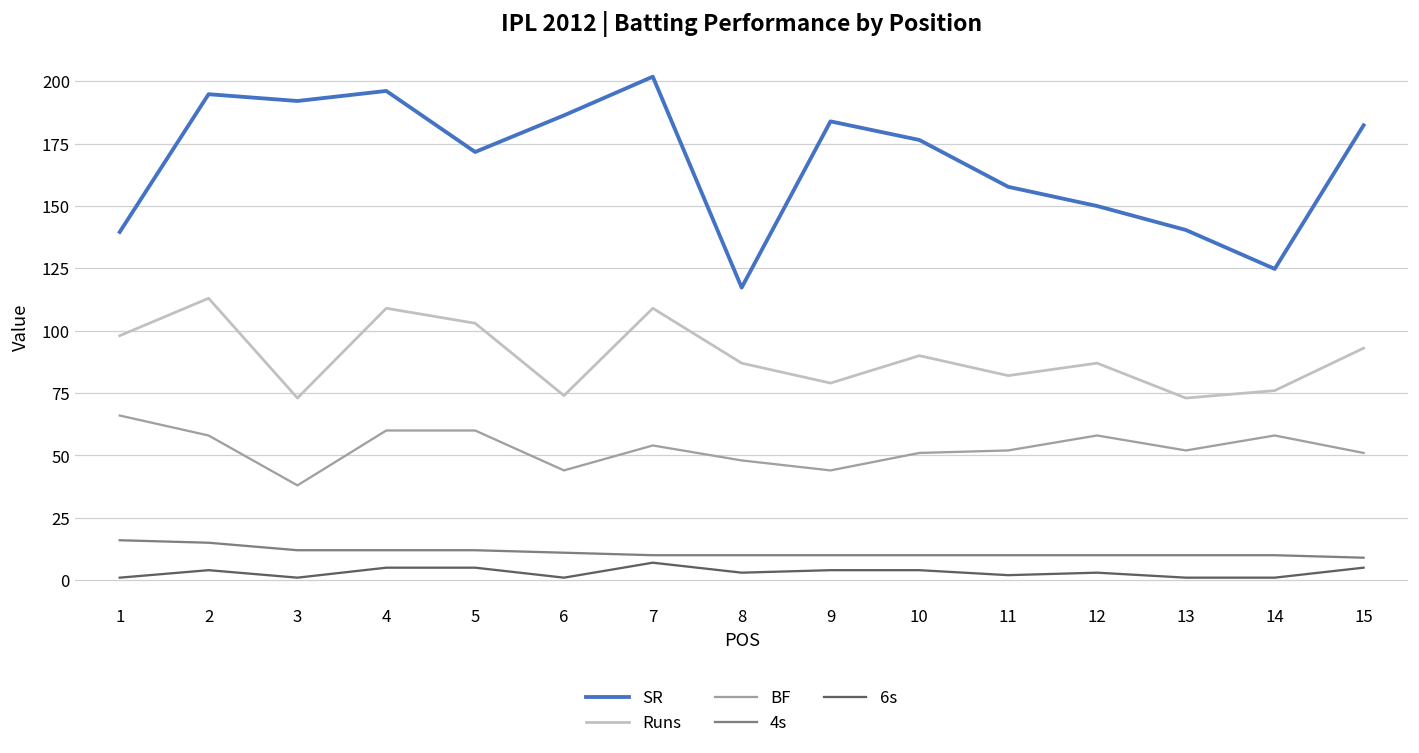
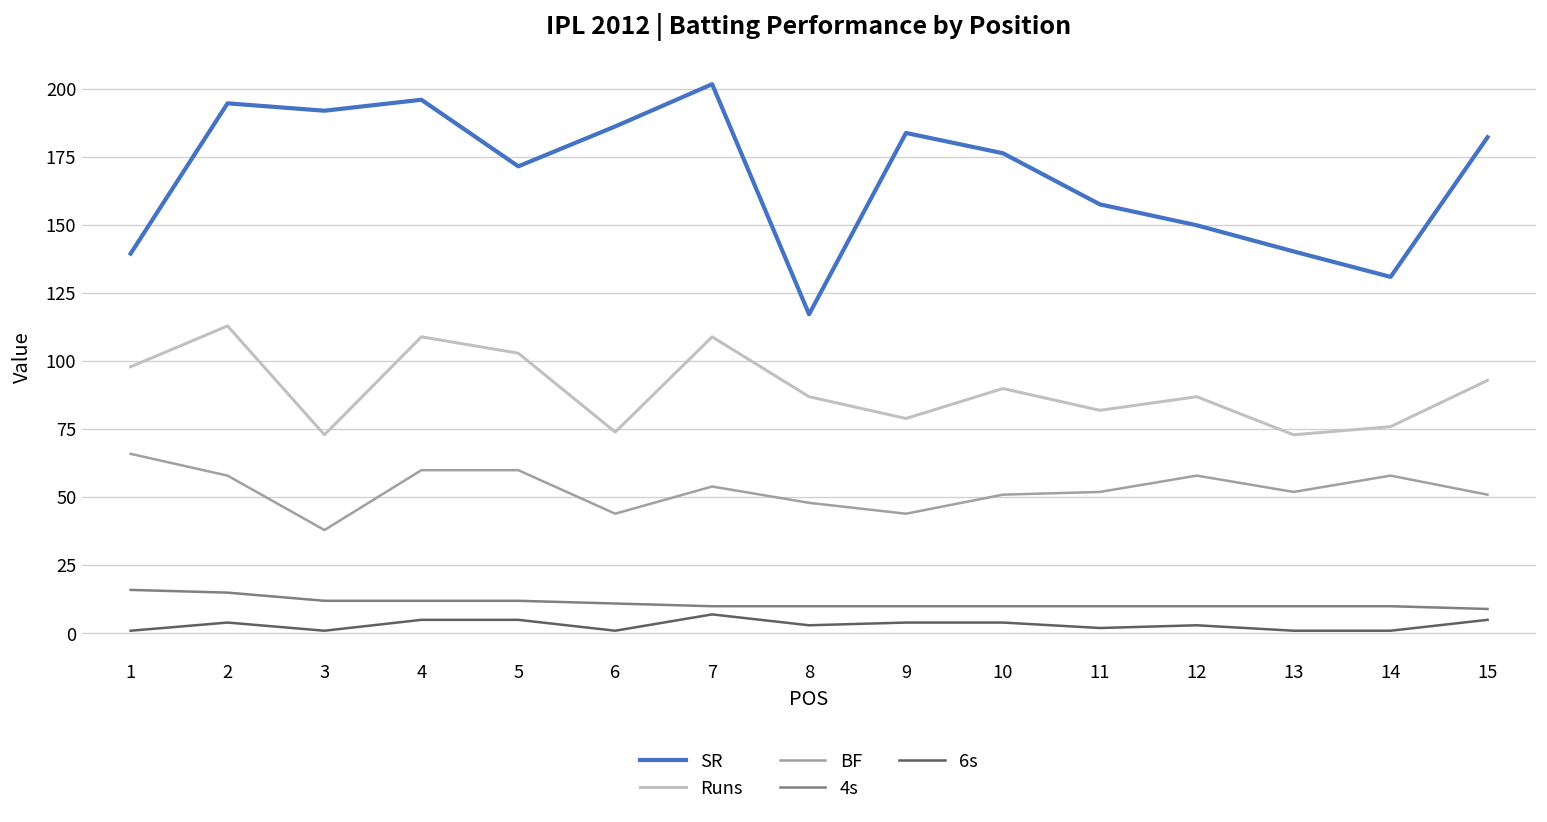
  {
    "SR": {
      "1": 140,
      "2": 195,
      "3": 192,
      "4": 196,
      "5": 172,
      "6": 186,
      "7": 202,
      "8": 117,
      "9": 184,
      "10": 176,
      "11": 158,
      "12": 150,
      "13": 140,
-     "14": 125,
+     "14": 131,
      "15": 182
    }
  }
